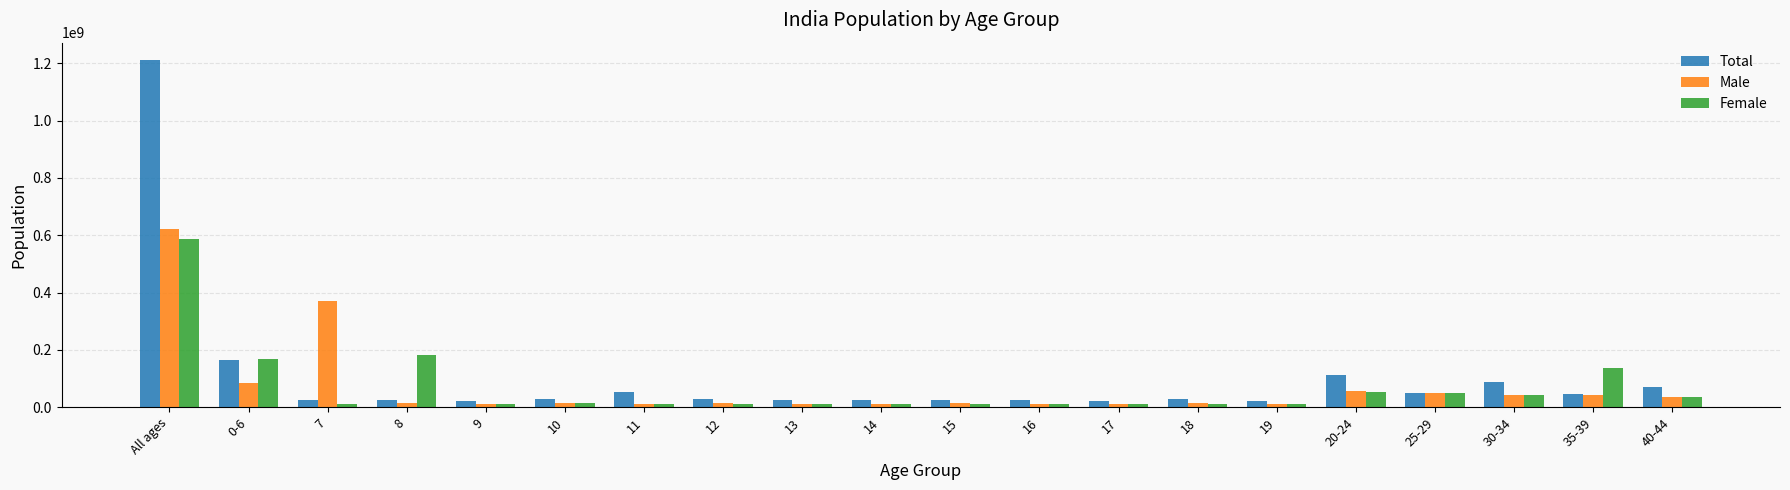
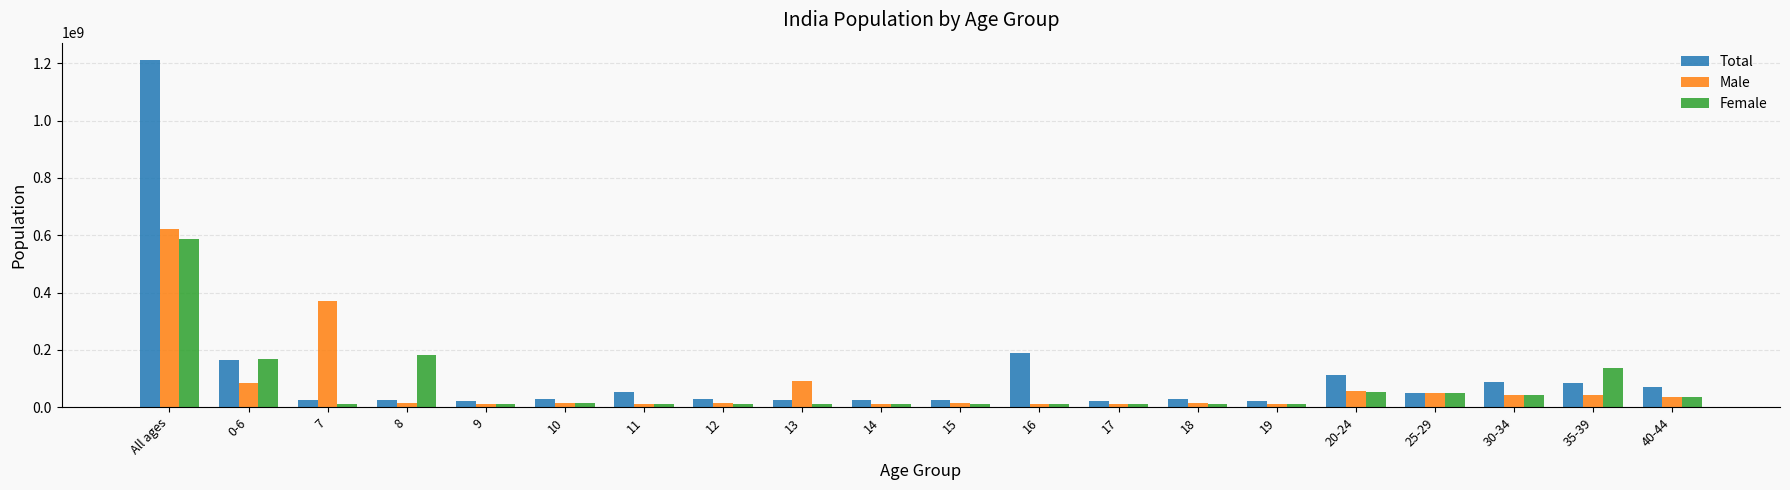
  {
    "Total": {
      "All ages": 1210000000,
      "0-6": 160000000,
      "7": 20000000,
      "8": 30000000,
      "9": 20000000,
      "10": 30000000,
      "11": 50000000,
      "12": 30000000,
      "13": 20000000,
      "14": 30000000,
      "15": 30000000,
-     "16": 20000000,
+     "16": 190000000,
      "17": 20000000,
      "18": 30000000,
      "19": 20000000,
      "20-24": 110000000,
      "25-29": 50000000,
      "30-34": 90000000,
-     "35-39": 50000000,
+     "35-39": 90000000,
      "40-44": 70000000
    },
    "Male": {
      "All ages": 620000000,
      "0-6": 90000000,
      "7": 370000000,
      "8": 10000000,
      "9": 10000000,
      "10": 20000000,
      "11": 10000000,
      "12": 10000000,
-     "13": 10000000,
+     "13": 90000000,
      "14": 10000000,
      "15": 10000000,
      "16": 10000000,
      "17": 10000000,
      "18": 20000000,
      "19": 10000000,
      "20-24": 60000000,
      "25-29": 50000000,
      "30-34": 40000000,
      "35-39": 40000000,
      "40-44": 40000000
    },
    "Female": {
      "All ages": 590000000,
      "0-6": 170000000,
      "7": 10000000,
      "8": 180000000,
      "9": 10000000,
      "10": 10000000,
      "11": 10000000,
      "12": 10000000,
      "13": 10000000,
      "14": 10000000,
      "15": 10000000,
      "16": 10000000,
      "17": 10000000,
      "18": 10000000,
      "19": 10000000,
      "20-24": 50000000,
      "25-29": 50000000,
      "30-34": 40000000,
      "35-39": 140000000,
      "40-44": 30000000
    }
  }
